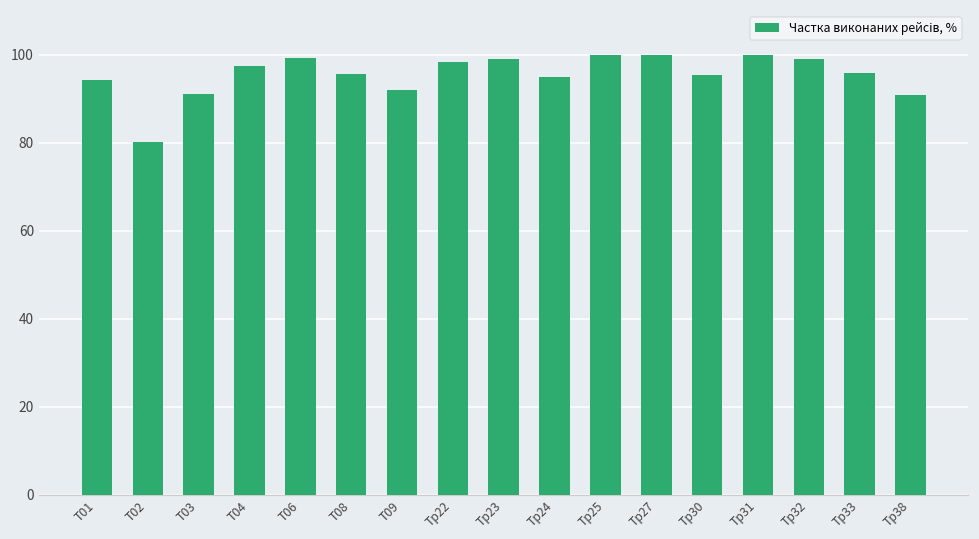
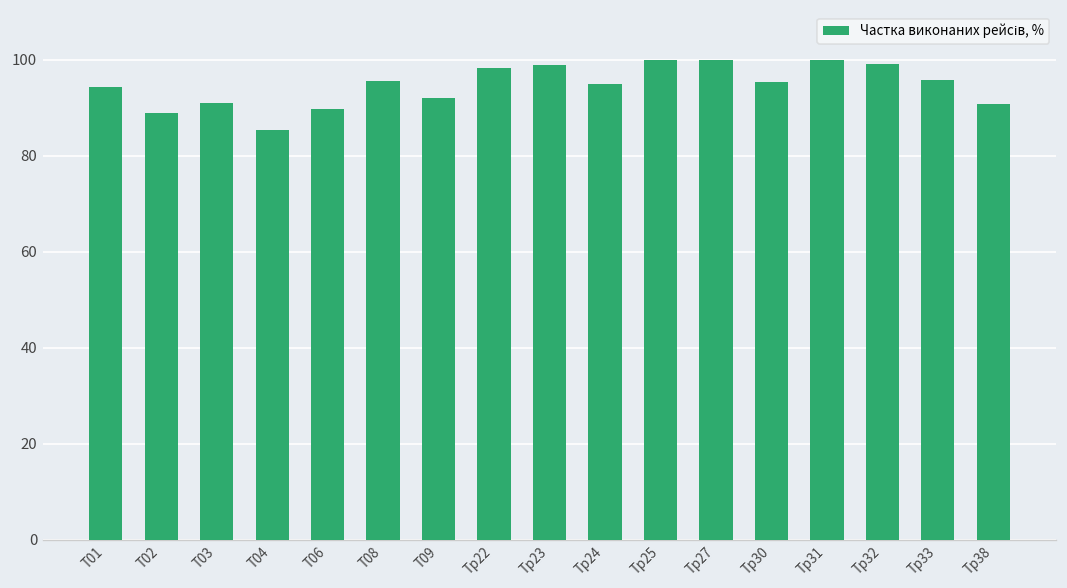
  {
    "Т01": 94,
-   "Т02": 80,
+   "Т02": 89,
    "Т03": 91,
-   "Т04": 98,
-   "Т06": 99,
+   "Т04": 85,
+   "Т06": 90,
    "Т08": 96,
    "Т09": 92,
    "Тр22": 98,
    "Тр23": 99,
    "Тр24": 95,
    "Тр25": 100,
    "Тр27": 100,
    "Тр30": 95,
    "Тр31": 100,
    "Тр32": 99,
    "Тр33": 96,
    "Тр38": 91
  }
